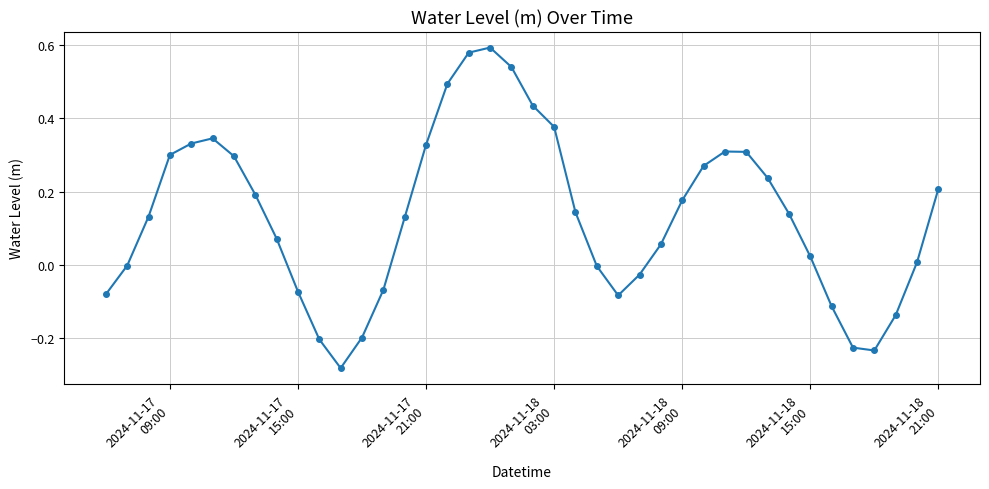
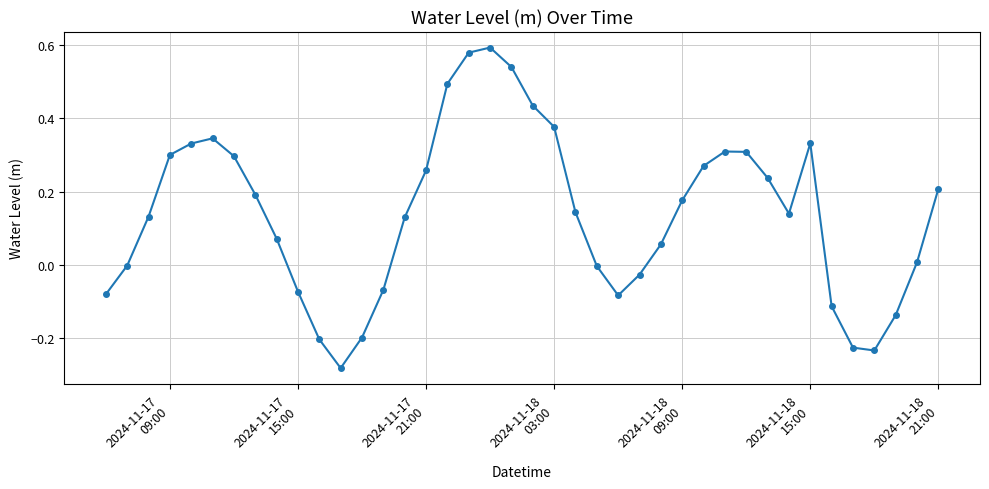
  {
    "2024-11-17 09:00": 0.30,
    "2024-11-17 15:00": -0.07,
-   "2024-11-17 21:00": 0.33,
+   "2024-11-17 21:00": 0.26,
    "2024-11-18 03:00": 0.38,
    "2024-11-18 09:00": 0.18,
-   "2024-11-18 15:00": 0.02,
+   "2024-11-18 15:00": 0.33,
    "2024-11-18 21:00": 0.21
  }
